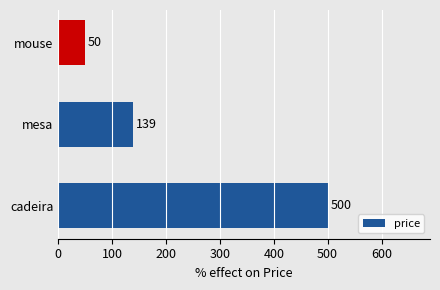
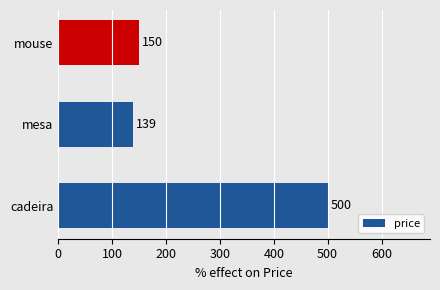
  {
-   "mouse": 50,
+   "mouse": 150,
    "mesa": 139,
    "cadeira": 500
  }
